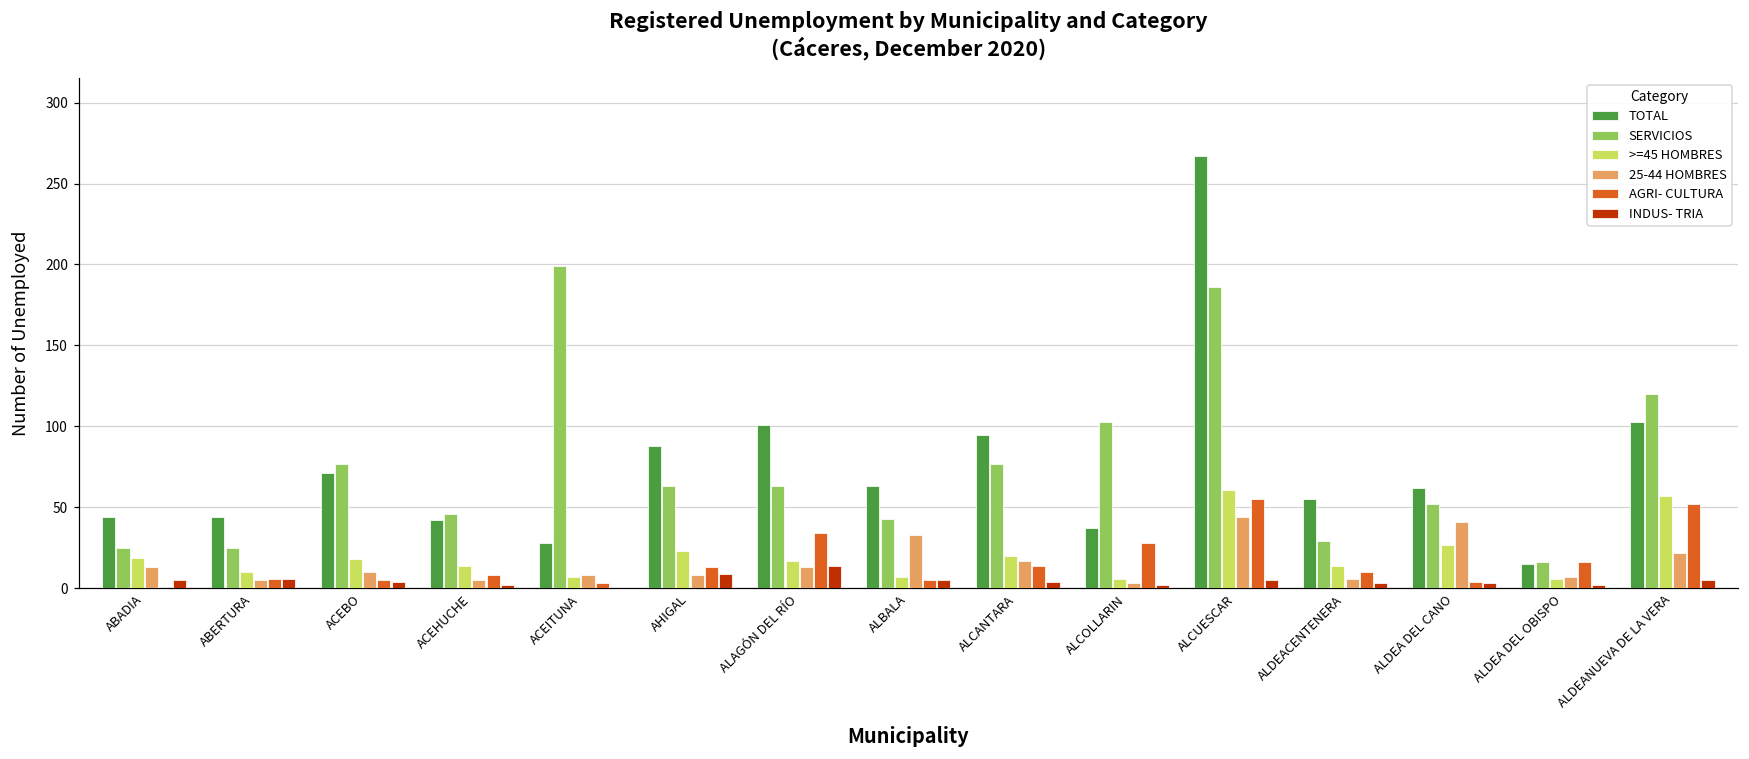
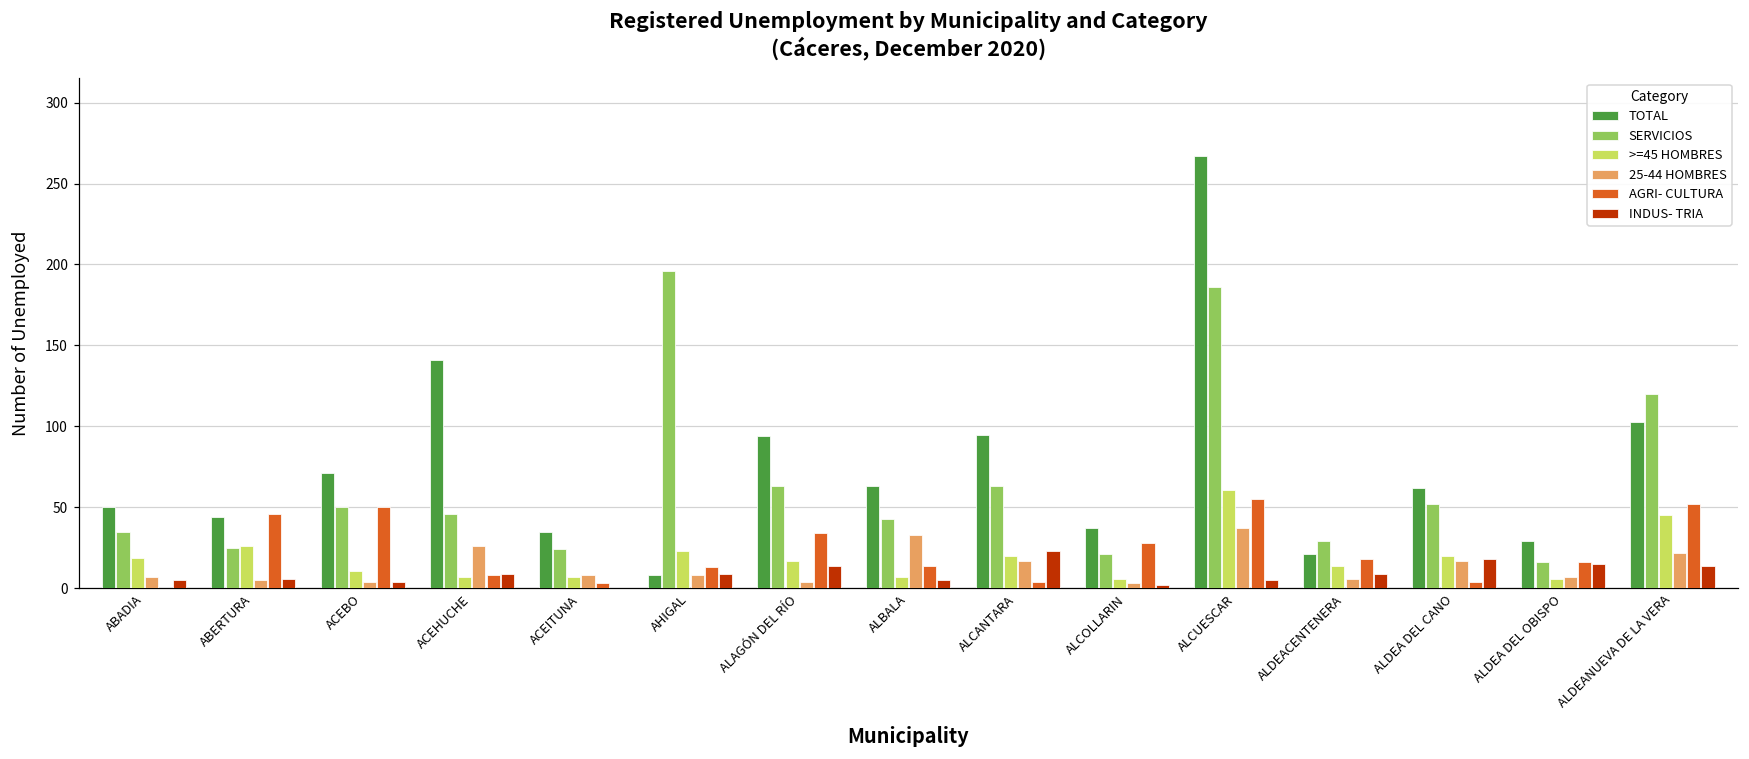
  {
    "TOTAL": {
-     "ABADIA": 44,
+     "ABADIA": 50,
      "ABERTURA": 44,
      "ACEBO": 71,
-     "ACEHUCHE": 42,
-     "ACEITUNA": 28,
-     "AHIGAL": 88,
-     "ALAGÓN DEL RÍO": 101,
+     "ACEHUCHE": 141,
+     "ACEITUNA": 35,
+     "AHIGAL": 8,
+     "ALAGÓN DEL RÍO": 94,
      "ALBALA": 63,
      "ALCANTARA": 95,
      "ALCOLLARIN": 37,
      "ALCUESCAR": 267,
-     "ALDEACENTENERA": 55,
+     "ALDEACENTENERA": 21,
      "ALDEA DEL CANO": 62,
-     "ALDEA DEL OBISPO": 15,
+     "ALDEA DEL OBISPO": 29,
      "ALDEANUEVA DE LA VERA": 103
    },
    "SERVICIOS": {
-     "ABADIA": 25,
+     "ABADIA": 35,
      "ABERTURA": 25,
-     "ACEBO": 77,
+     "ACEBO": 50,
      "ACEHUCHE": 46,
-     "ACEITUNA": 199,
-     "AHIGAL": 63,
+     "ACEITUNA": 24,
+     "AHIGAL": 196,
      "ALAGÓN DEL RÍO": 63,
      "ALBALA": 43,
-     "ALCANTARA": 77,
-     "ALCOLLARIN": 103,
+     "ALCANTARA": 63,
+     "ALCOLLARIN": 21,
      "ALCUESCAR": 186,
      "ALDEACENTENERA": 29,
      "ALDEA DEL CANO": 52,
      "ALDEA DEL OBISPO": 16,
      "ALDEANUEVA DE LA VERA": 120
    },
    ">=45 HOMBRES": {
      "ABADIA": 19,
-     "ABERTURA": 10,
-     "ACEBO": 18,
-     "ACEHUCHE": 14,
+     "ABERTURA": 26,
+     "ACEBO": 11,
+     "ACEHUCHE": 7,
      "ACEITUNA": 7,
      "AHIGAL": 23,
      "ALAGÓN DEL RÍO": 17,
      "ALBALA": 7,
      "ALCANTARA": 20,
      "ALCOLLARIN": 6,
      "ALCUESCAR": 61,
      "ALDEACENTENERA": 14,
-     "ALDEA DEL CANO": 27,
+     "ALDEA DEL CANO": 20,
      "ALDEA DEL OBISPO": 6,
-     "ALDEANUEVA DE LA VERA": 57
+     "ALDEANUEVA DE LA VERA": 45
    },
    "25-44 HOMBRES": {
-     "ABADIA": 13,
+     "ABADIA": 7,
      "ABERTURA": 5,
-     "ACEBO": 10,
-     "ACEHUCHE": 5,
+     "ACEBO": 4,
+     "ACEHUCHE": 26,
      "ACEITUNA": 8,
      "AHIGAL": 8,
-     "ALAGÓN DEL RÍO": 13,
+     "ALAGÓN DEL RÍO": 4,
      "ALBALA": 33,
      "ALCANTARA": 17,
      "ALCOLLARIN": 3,
-     "ALCUESCAR": 44,
+     "ALCUESCAR": 37,
      "ALDEACENTENERA": 6,
-     "ALDEA DEL CANO": 41,
+     "ALDEA DEL CANO": 17,
      "ALDEA DEL OBISPO": 7,
      "ALDEANUEVA DE LA VERA": 22
    },
    "AGRI- CULTURA": {
      "ABADIA": 0,
-     "ABERTURA": 6,
-     "ACEBO": 5,
+     "ABERTURA": 46,
+     "ACEBO": 50,
      "ACEHUCHE": 8,
      "ACEITUNA": 3,
      "AHIGAL": 13,
      "ALAGÓN DEL RÍO": 34,
-     "ALBALA": 5,
-     "ALCANTARA": 14,
+     "ALBALA": 14,
+     "ALCANTARA": 4,
      "ALCOLLARIN": 28,
      "ALCUESCAR": 55,
-     "ALDEACENTENERA": 10,
+     "ALDEACENTENERA": 18,
      "ALDEA DEL CANO": 4,
      "ALDEA DEL OBISPO": 16,
      "ALDEANUEVA DE LA VERA": 52
    },
    "INDUS- TRIA": {
      "ABADIA": 5,
      "ABERTURA": 6,
      "ACEBO": 4,
-     "ACEHUCHE": 2,
+     "ACEHUCHE": 9,
      "ACEITUNA": 0,
      "AHIGAL": 9,
      "ALAGÓN DEL RÍO": 14,
      "ALBALA": 5,
-     "ALCANTARA": 4,
+     "ALCANTARA": 23,
      "ALCOLLARIN": 2,
      "ALCUESCAR": 5,
-     "ALDEACENTENERA": 3,
-     "ALDEA DEL CANO": 3,
-     "ALDEA DEL OBISPO": 2,
-     "ALDEANUEVA DE LA VERA": 5
+     "ALDEACENTENERA": 9,
+     "ALDEA DEL CANO": 18,
+     "ALDEA DEL OBISPO": 15,
+     "ALDEANUEVA DE LA VERA": 14
    }
  }
